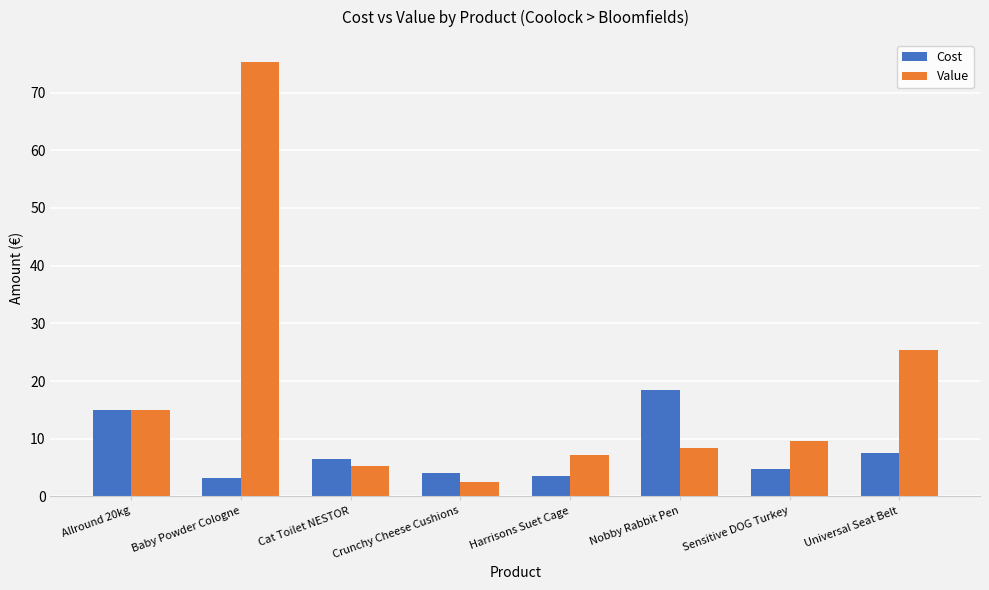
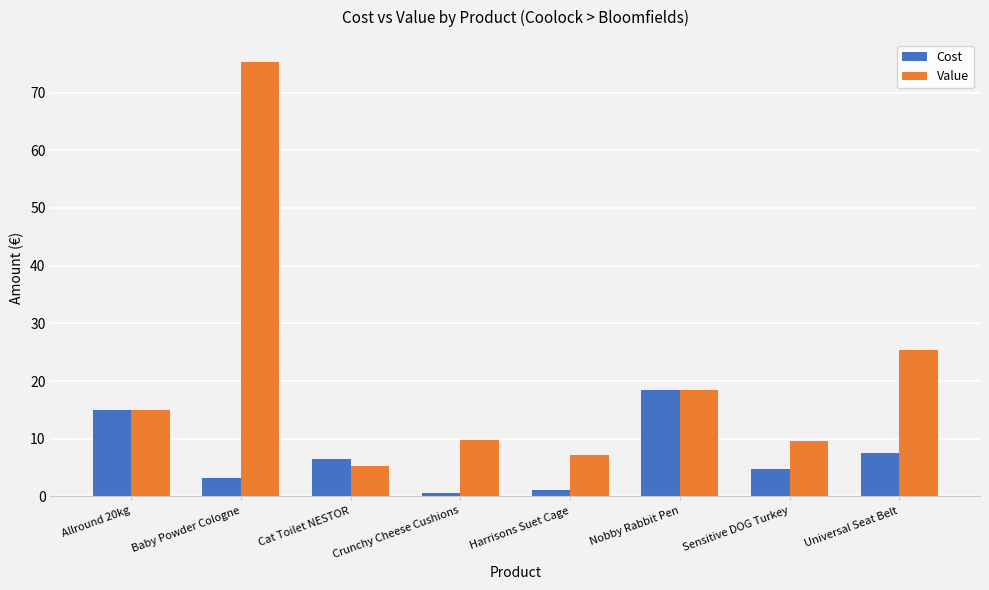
  {
    "Cost": {
      "Allround 20kg": 15,
      "Baby Powder Cologne": 3,
      "Cat Toilet NESTOR": 7,
-     "Crunchy Cheese Cushions": 4,
-     "Harrisons Suet Cage": 4,
+     "Crunchy Cheese Cushions": 1,
+     "Harrisons Suet Cage": 1,
      "Nobby Rabbit Pen": 18,
      "Sensitive DOG Turkey": 5,
      "Universal Seat Belt": 8
    },
    "Value": {
      "Allround 20kg": 15,
      "Baby Powder Cologne": 75,
      "Cat Toilet NESTOR": 5,
-     "Crunchy Cheese Cushions": 3,
+     "Crunchy Cheese Cushions": 10,
      "Harrisons Suet Cage": 7,
-     "Nobby Rabbit Pen": 8,
+     "Nobby Rabbit Pen": 18,
      "Sensitive DOG Turkey": 10,
      "Universal Seat Belt": 25
    }
  }
